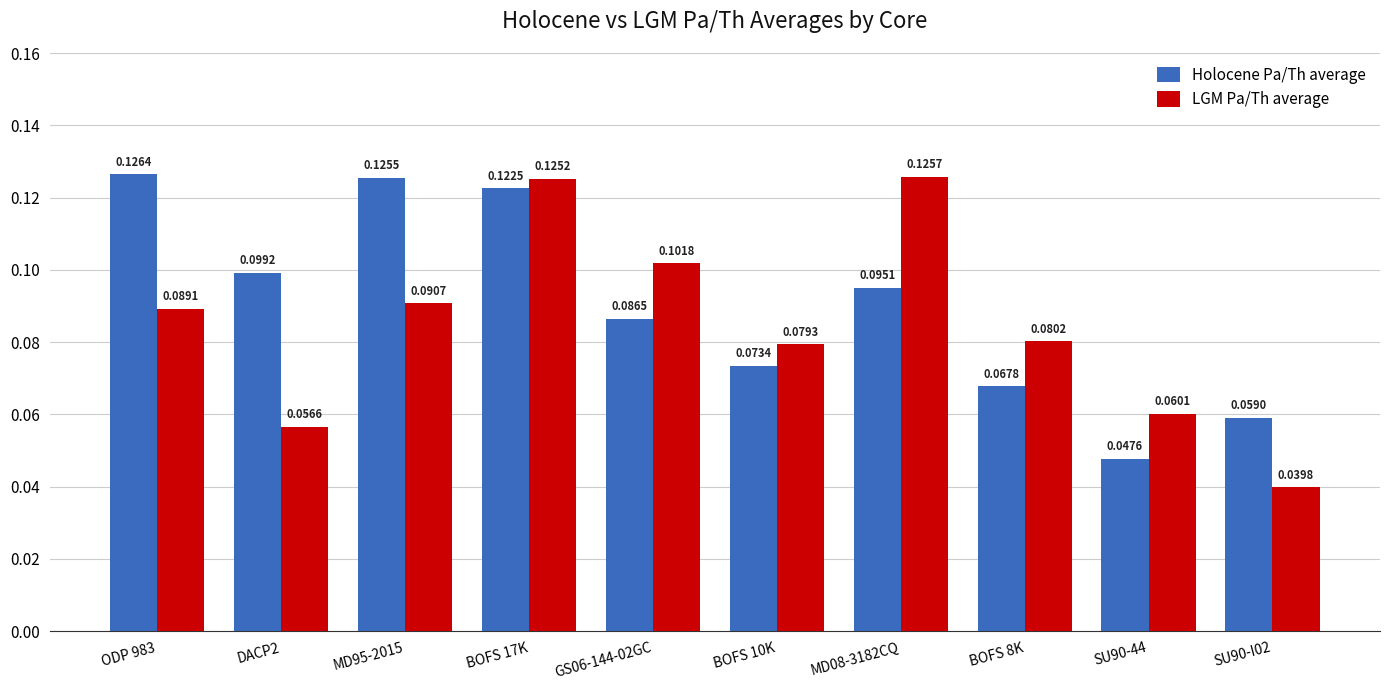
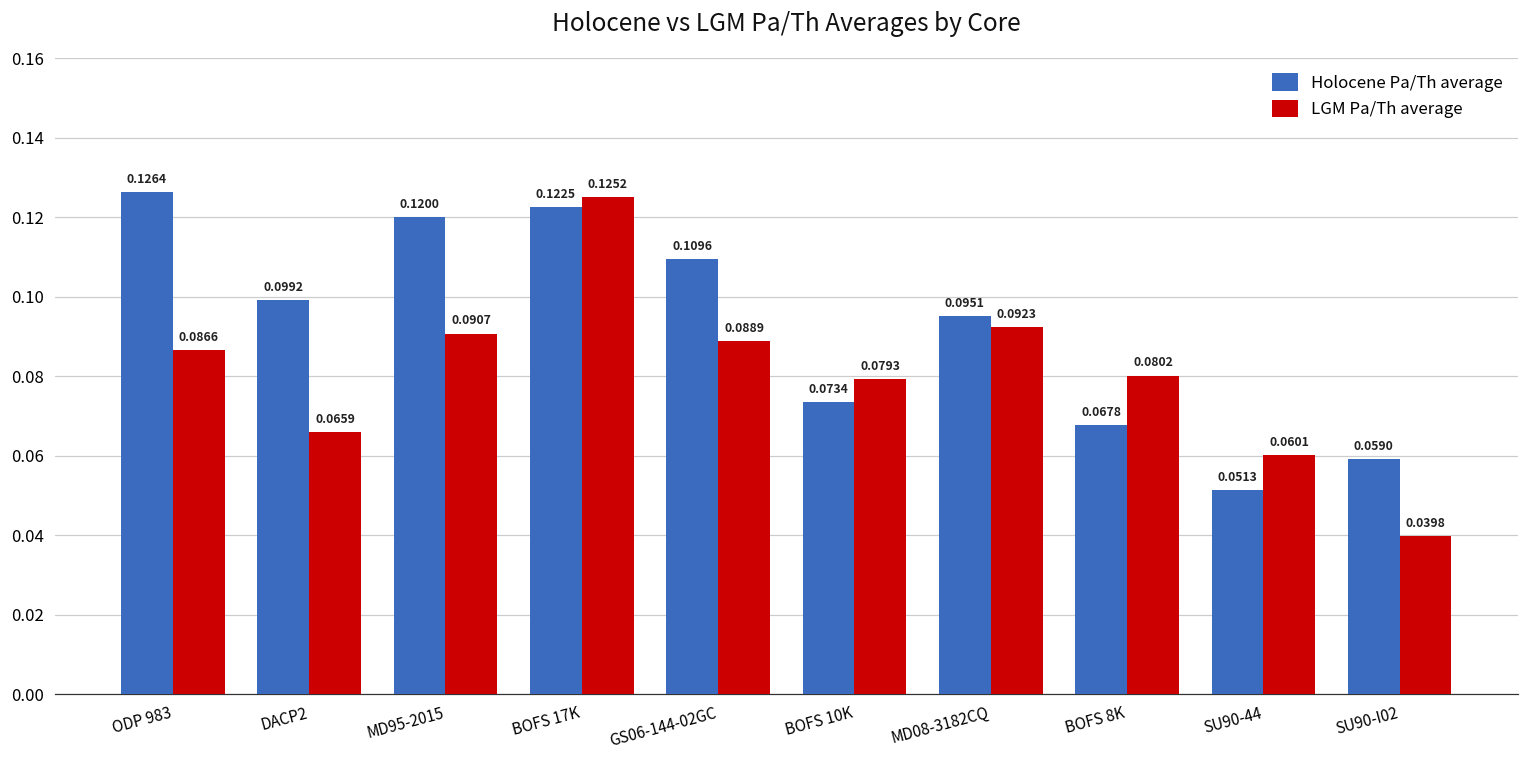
  {
    "Holocene Pa/Th average": {
      "ODP 983": 0.1264,
      "DACP2": 0.0992,
-     "MD95-2015": 0.1255,
+     "MD95-2015": 0.1200,
      "BOFS 17K": 0.1225,
-     "GS06-144-02GC": 0.0865,
+     "GS06-144-02GC": 0.1096,
      "BOFS 10K": 0.0734,
      "MD08-3182CQ": 0.0951,
      "BOFS 8K": 0.0678,
-     "SU90-44": 0.0476,
+     "SU90-44": 0.0513,
      "SU90-I02": 0.0590
    },
    "LGM Pa/Th average": {
-     "ODP 983": 0.0891,
-     "DACP2": 0.0566,
+     "ODP 983": 0.0866,
+     "DACP2": 0.0659,
      "MD95-2015": 0.0907,
      "BOFS 17K": 0.1252,
-     "GS06-144-02GC": 0.1018,
+     "GS06-144-02GC": 0.0889,
      "BOFS 10K": 0.0793,
-     "MD08-3182CQ": 0.1257,
+     "MD08-3182CQ": 0.0923,
      "BOFS 8K": 0.0802,
      "SU90-44": 0.0601,
      "SU90-I02": 0.0398
    }
  }
